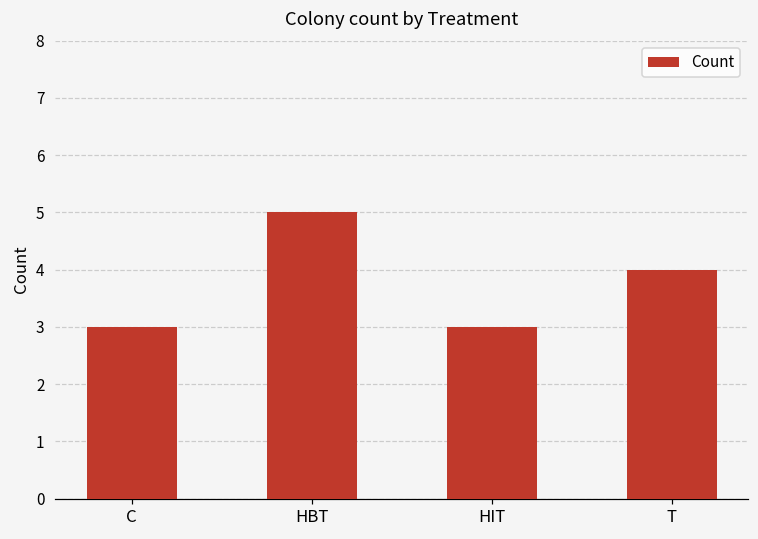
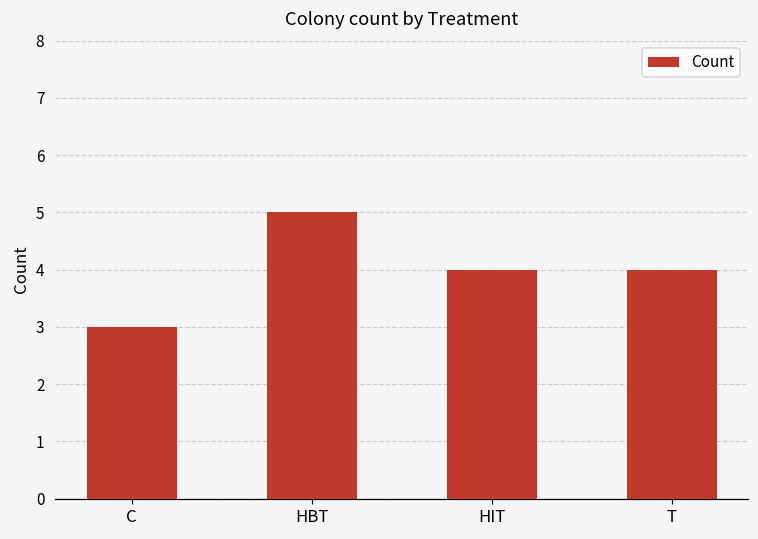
  {
    "C": 3,
    "HBT": 5,
-   "HIT": 3,
+   "HIT": 4,
    "T": 4
  }
